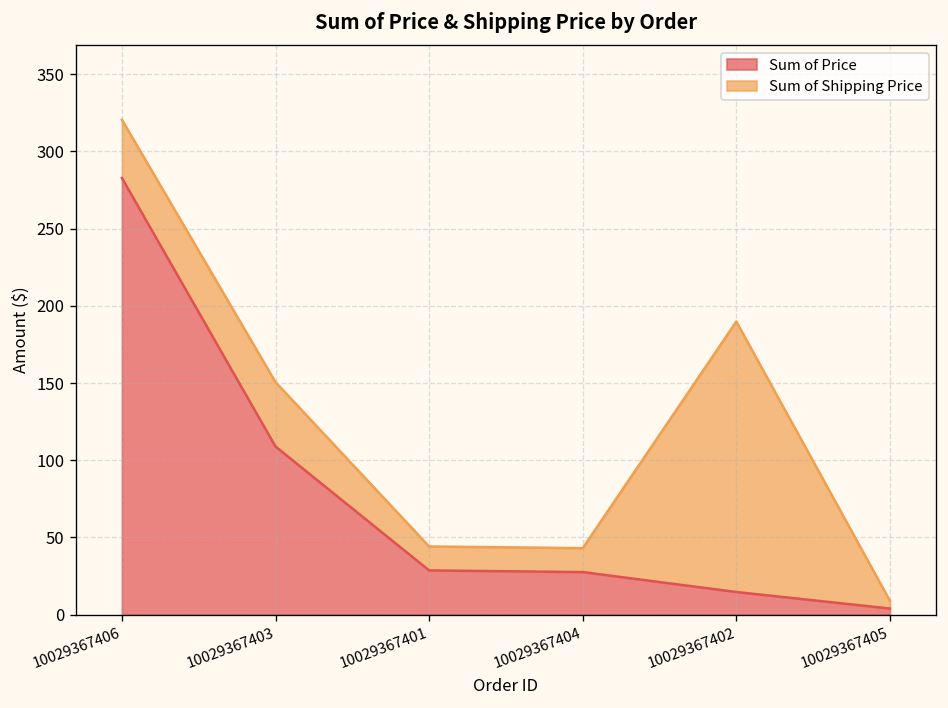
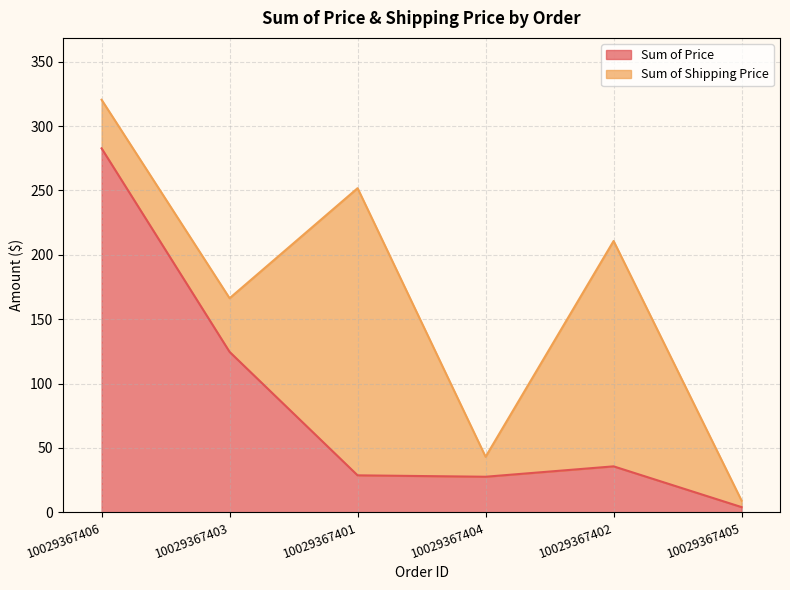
  {
    "Sum of Price": {
      "10029367406": 283,
-     "10029367403": 109,
+     "10029367403": 125,
      "10029367401": 29,
      "10029367404": 28,
-     "10029367402": 15,
+     "10029367402": 36,
      "10029367405": 4
    },
    "Sum of Shipping Price": {
      "10029367406": 38,
      "10029367403": 42,
-     "10029367401": 16,
+     "10029367401": 223,
      "10029367404": 16,
      "10029367402": 175,
      "10029367405": 5
    }
  }
